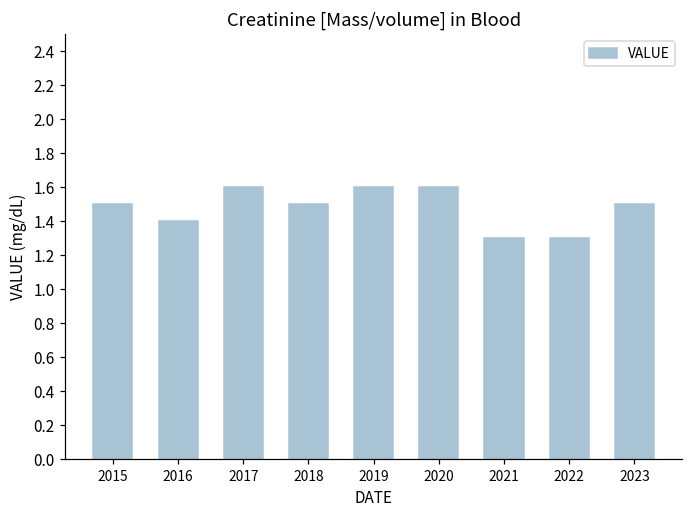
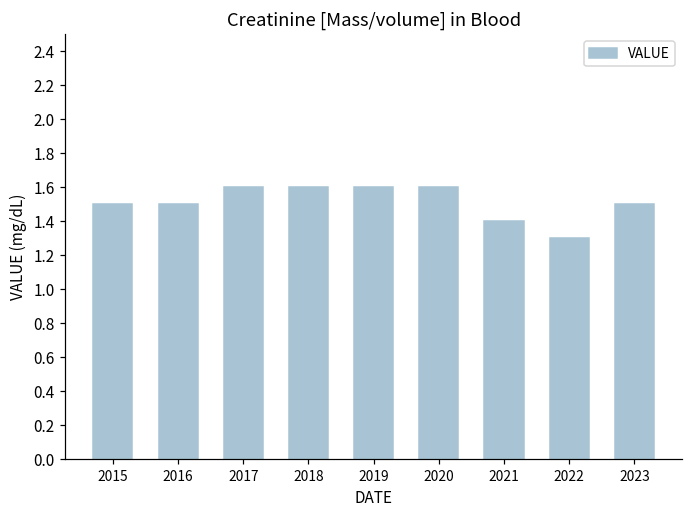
  {
    "2015": 1.5,
-   "2016": 1.4,
+   "2016": 1.5,
    "2017": 1.6,
-   "2018": 1.5,
+   "2018": 1.6,
    "2019": 1.6,
    "2020": 1.6,
-   "2021": 1.3,
+   "2021": 1.4,
    "2022": 1.3,
    "2023": 1.5
  }
